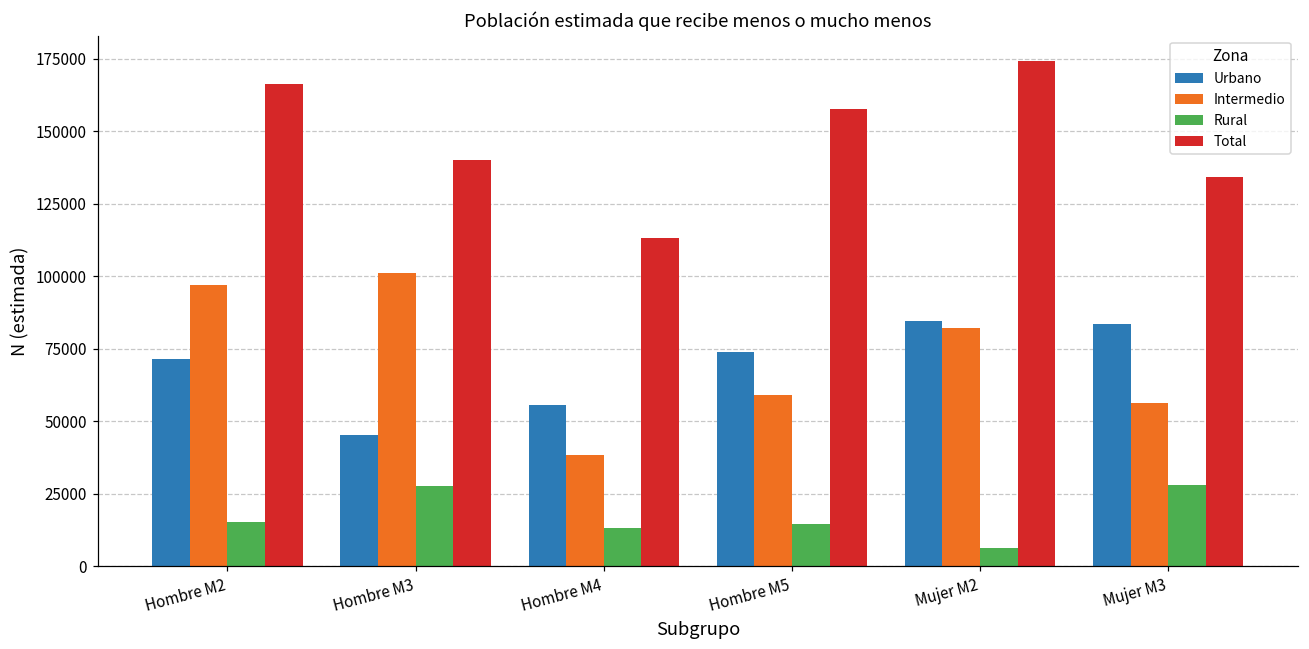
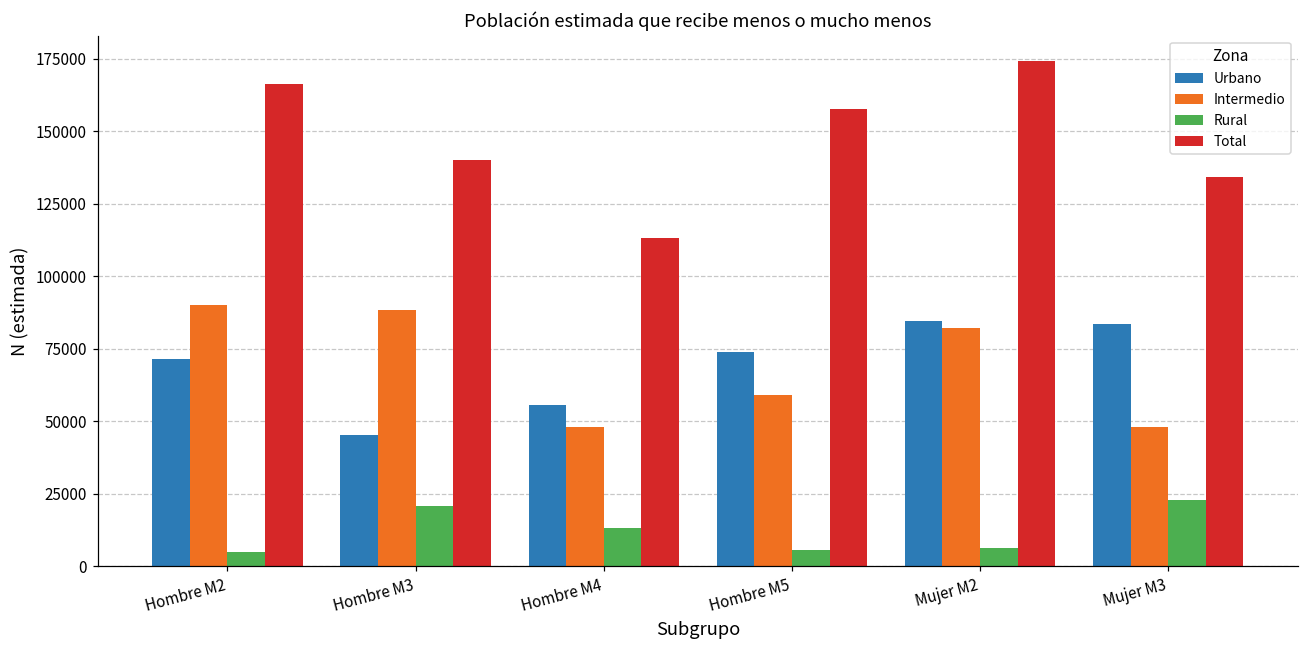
  {
    "Urbano": {
      "Hombre M2": 71000,
      "Hombre M3": 45000,
      "Hombre M4": 56000,
      "Hombre M5": 74000,
      "Mujer M2": 85000,
      "Mujer M3": 84000
    },
    "Intermedio": {
-     "Hombre M2": 97000,
-     "Hombre M3": 101000,
-     "Hombre M4": 38000,
+     "Hombre M2": 90000,
+     "Hombre M3": 88000,
+     "Hombre M4": 48000,
      "Hombre M5": 59000,
      "Mujer M2": 82000,
-     "Mujer M3": 56000
+     "Mujer M3": 48000
    },
    "Rural": {
-     "Hombre M2": 15000,
-     "Hombre M3": 28000,
+     "Hombre M2": 5000,
+     "Hombre M3": 21000,
      "Hombre M4": 13000,
-     "Hombre M5": 15000,
+     "Hombre M5": 5000,
      "Mujer M2": 6000,
-     "Mujer M3": 28000
+     "Mujer M3": 23000
    },
    "Total": {
      "Hombre M2": 166000,
      "Hombre M3": 140000,
      "Hombre M4": 113000,
      "Hombre M5": 158000,
      "Mujer M2": 174000,
      "Mujer M3": 134000
    }
  }
